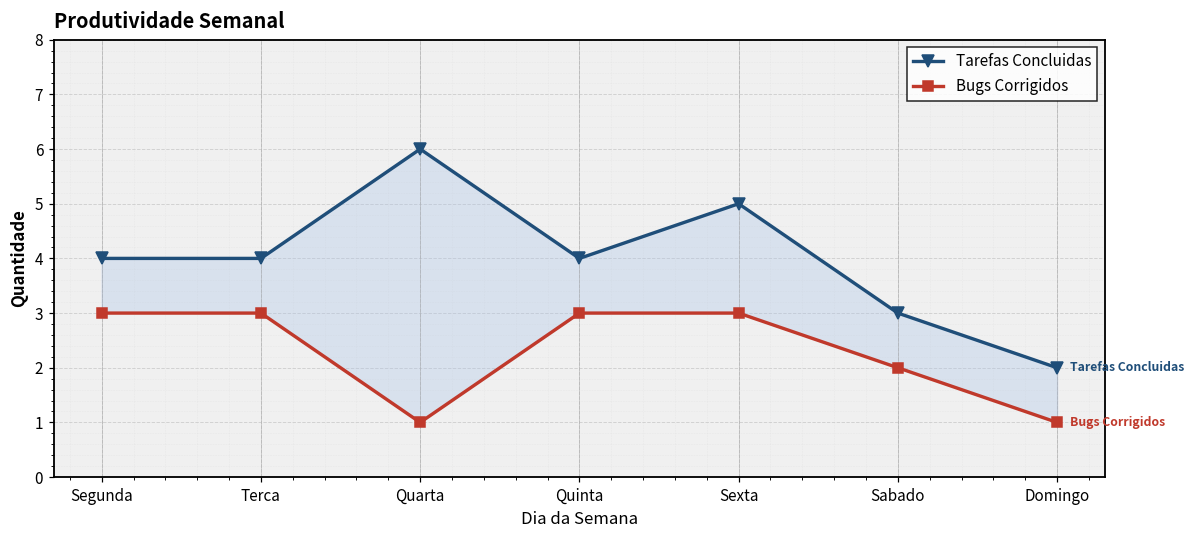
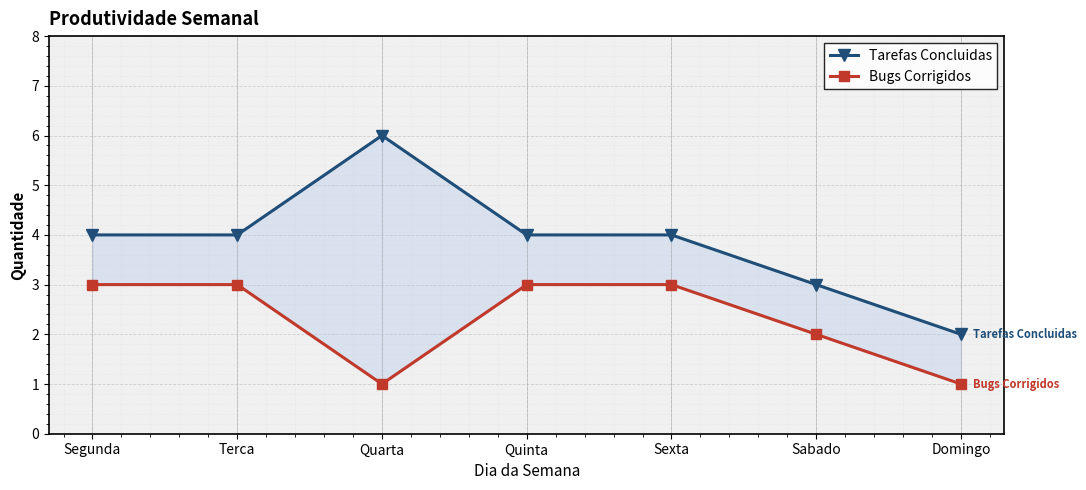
  {
    "Tarefas Concluidas": {
      "Segunda": 4,
      "Terca": 4,
      "Quarta": 6,
      "Quinta": 4,
-     "Sexta": 5,
+     "Sexta": 4,
      "Sabado": 3,
      "Domingo": 2
    },
    "Bugs Corrigidos": {
      "Segunda": 3,
      "Terca": 3,
      "Quarta": 1,
      "Quinta": 3,
      "Sexta": 3,
      "Sabado": 2,
      "Domingo": 1
    }
  }
